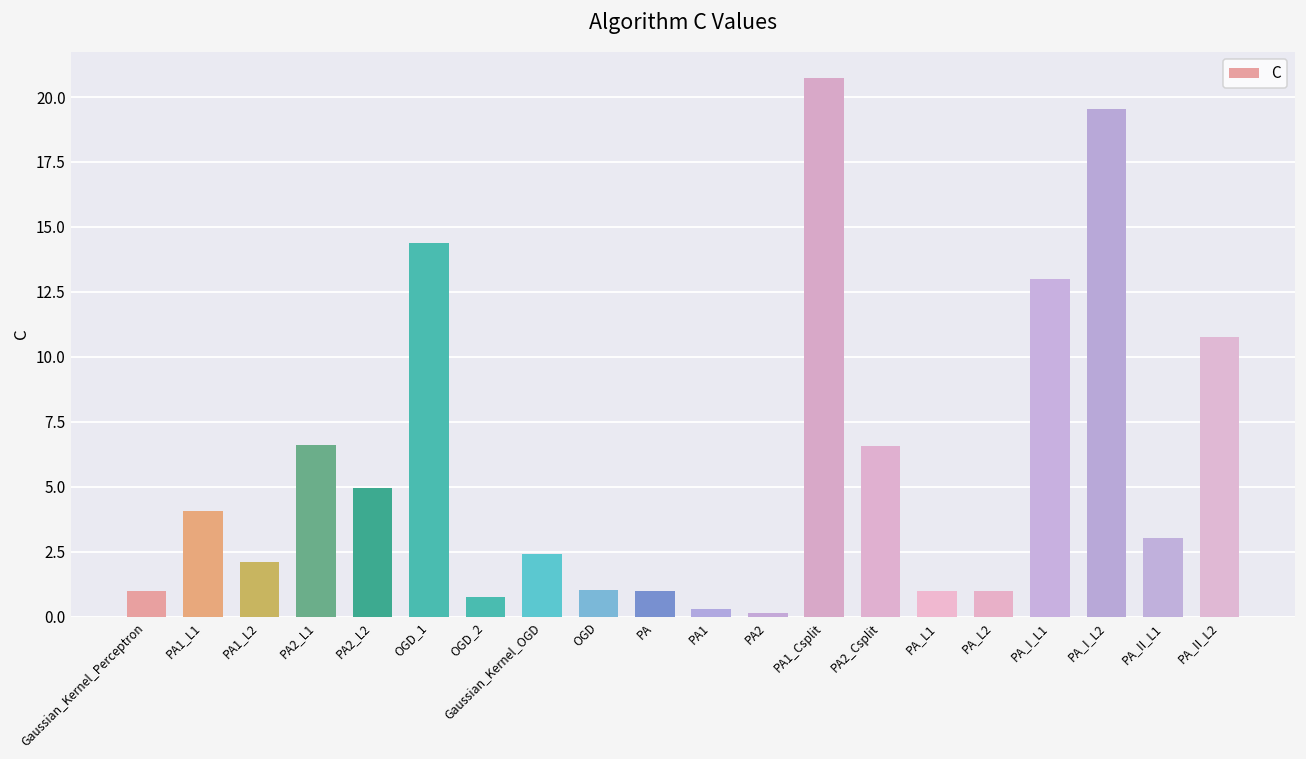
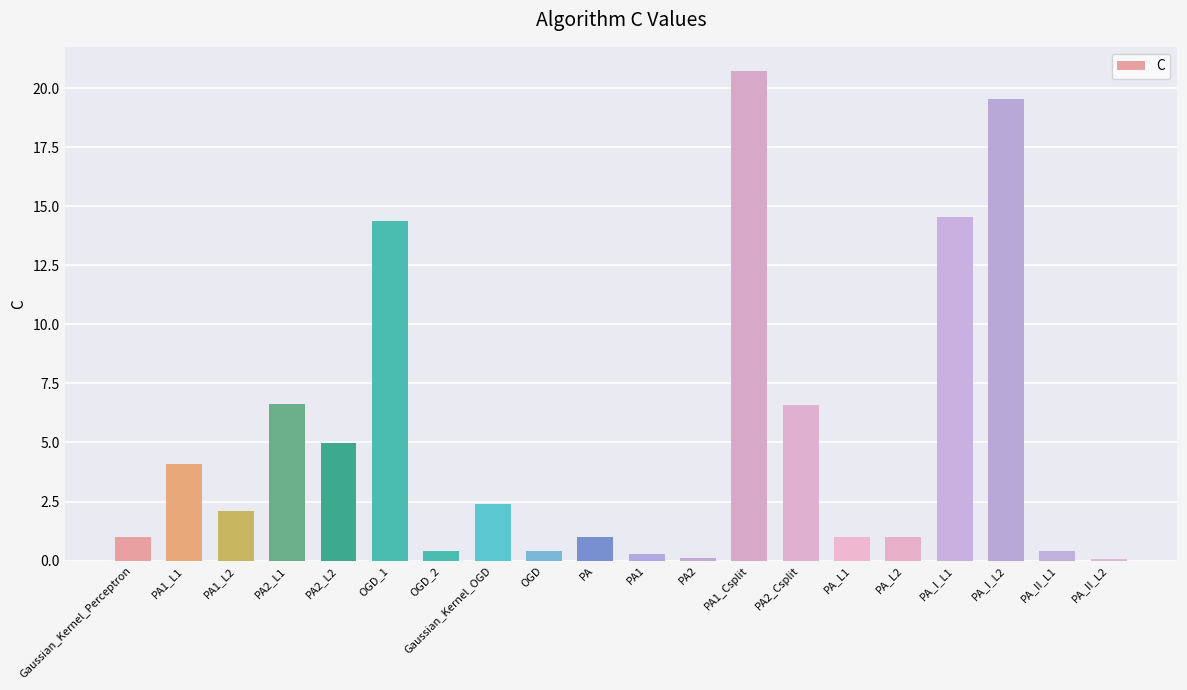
  {
    "Gaussian_Kernel_Perceptron": 1.0,
    "PA1_L1": 4.1,
    "PA1_L2": 2.1,
    "PA2_L1": 6.6,
    "PA2_L2": 5.0,
    "OGD_1": 14.4,
-   "OGD_2": 0.8,
+   "OGD_2": 0.4,
    "Gaussian_Kernel_OGD": 2.4,
-   "OGD": 1.0,
+   "OGD": 0.4,
    "PA": 1.0,
    "PA1": 0.3,
    "PA2": 0.1,
    "PA1_Csplit": 20.7,
    "PA2_Csplit": 6.6,
    "PA_L1": 1.0,
    "PA_L2": 1.0,
-   "PA_I_L1": 13.0,
+   "PA_I_L1": 14.6,
    "PA_I_L2": 19.5,
-   "PA_II_L1": 3.0,
-   "PA_II_L2": 10.8
+   "PA_II_L1": 0.4,
+   "PA_II_L2": 0.1
  }
